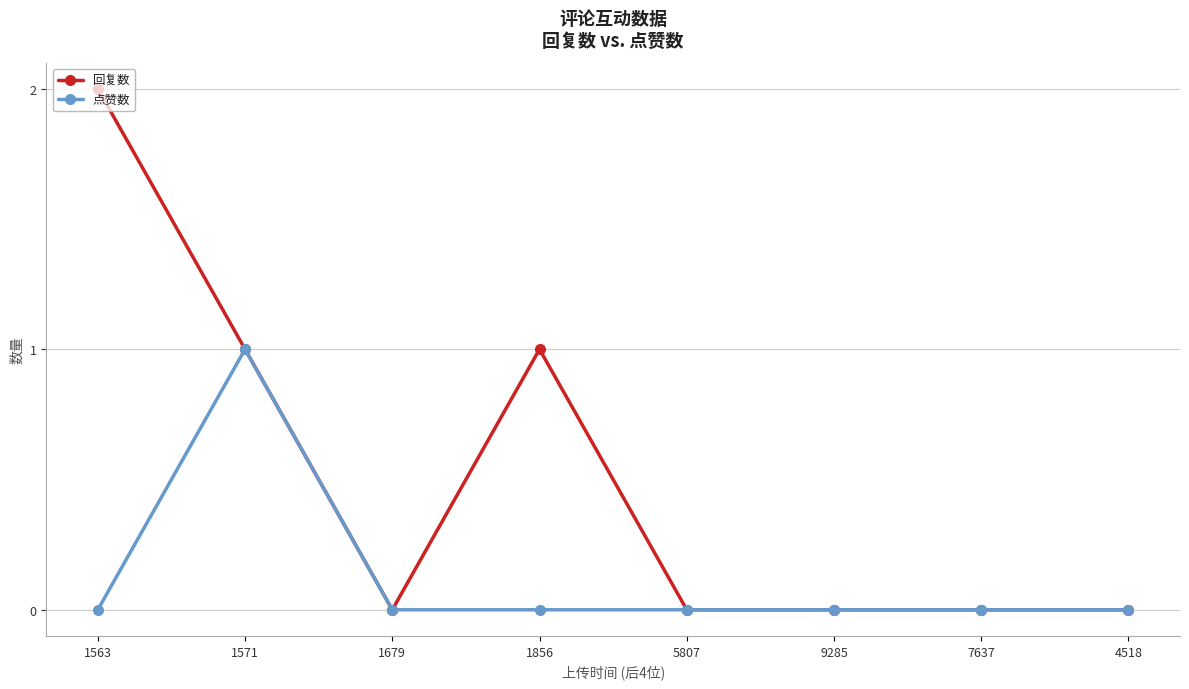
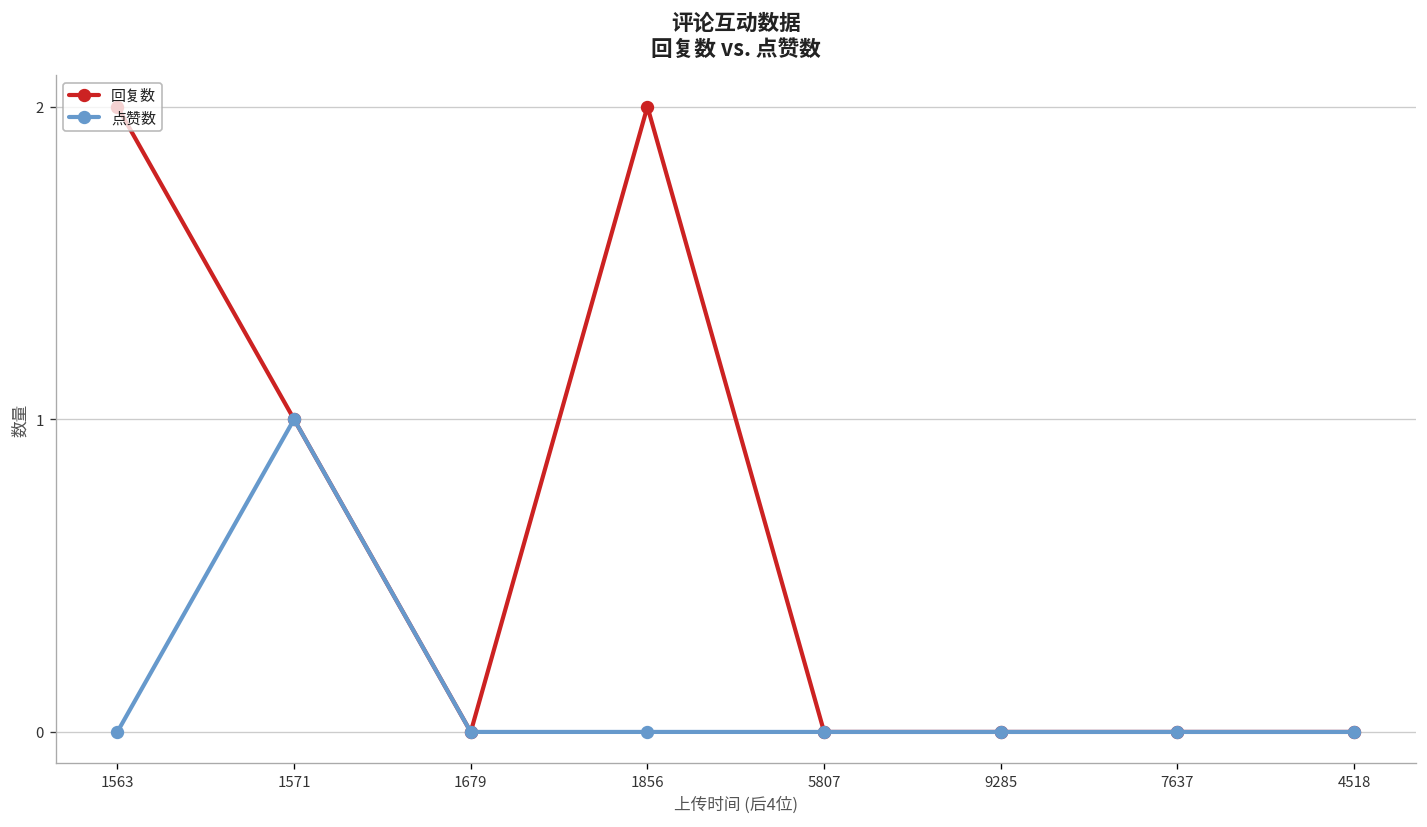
  {
    "回复数": {
-     "1856": 1
+     "1856": 2
    },
    "点赞数": {
      "1563": 0,
      "1856": 0
    }
  }
